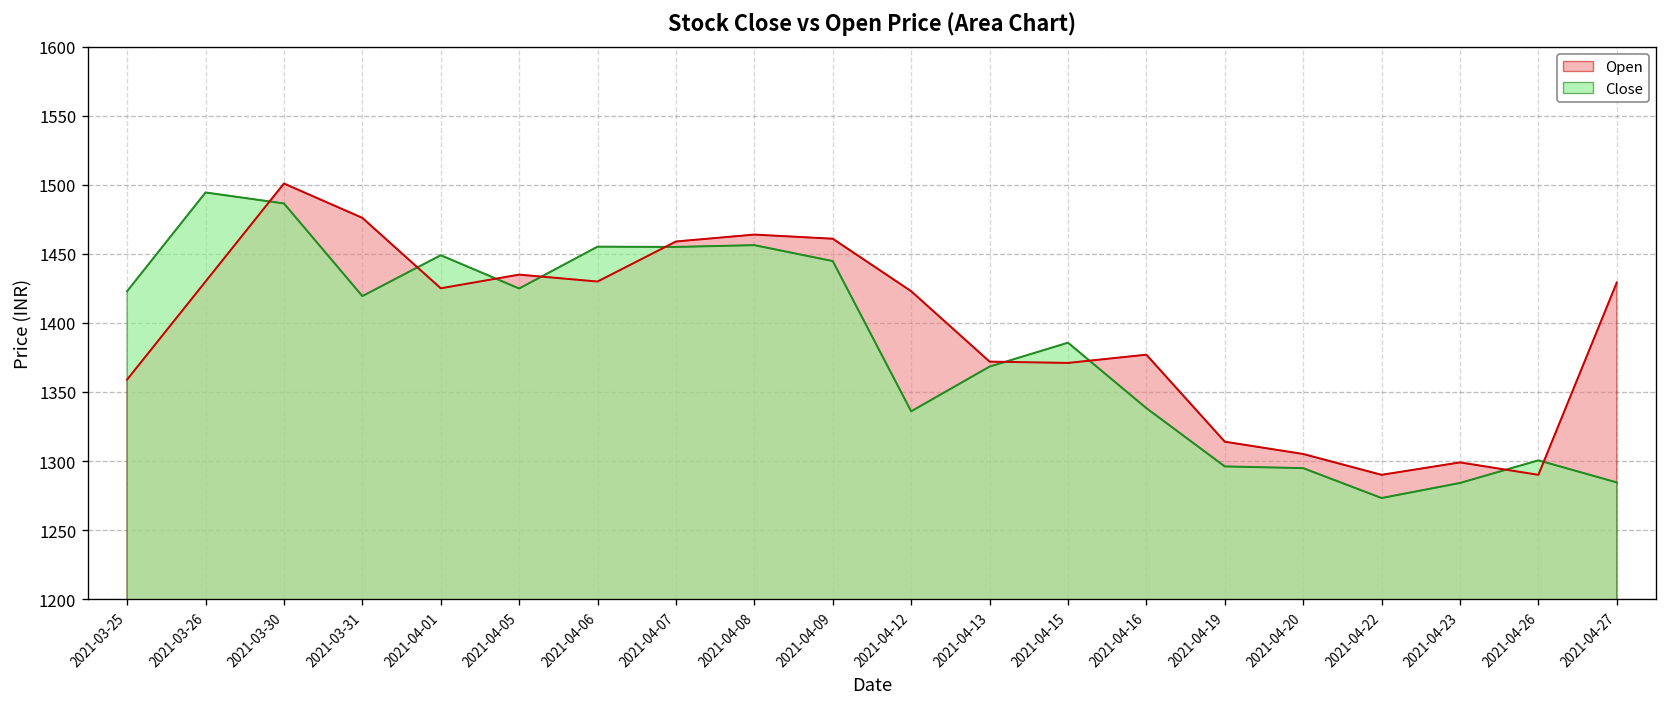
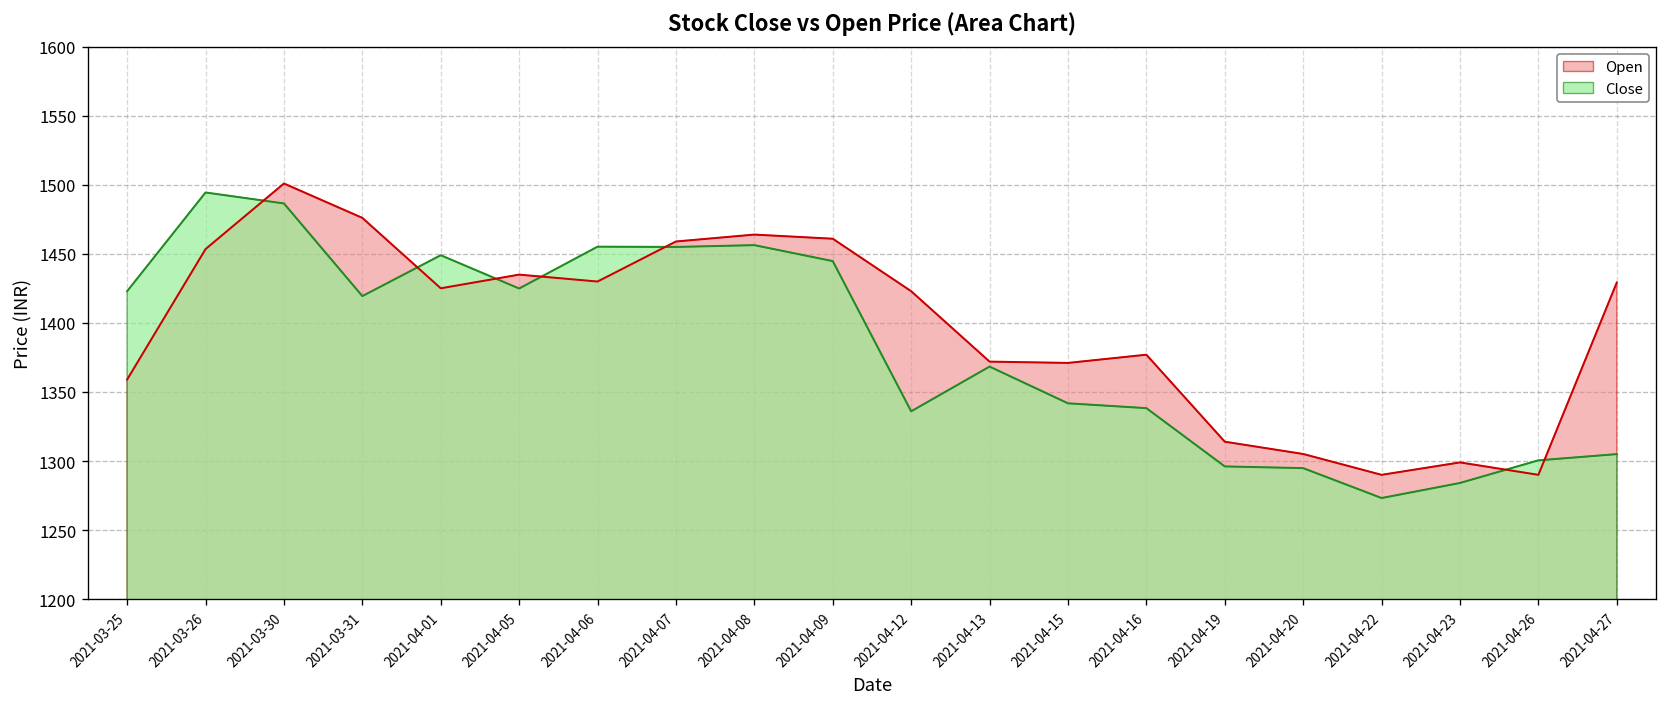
  {
    "Open": {
      "2021-03-25": 1359,
-     "2021-03-26": 1430,
+     "2021-03-26": 1454,
      "2021-03-30": 1501,
      "2021-03-31": 1476,
      "2021-04-01": 1425,
      "2021-04-05": 1435,
      "2021-04-06": 1430,
      "2021-04-07": 1459,
      "2021-04-08": 1464,
      "2021-04-09": 1461,
      "2021-04-12": 1423,
      "2021-04-13": 1372,
      "2021-04-15": 1371,
      "2021-04-16": 1377,
      "2021-04-19": 1314,
      "2021-04-20": 1305,
      "2021-04-22": 1290,
      "2021-04-23": 1299,
      "2021-04-26": 1290,
      "2021-04-27": 1429
    },
    "Close": {
      "2021-03-25": 1423,
      "2021-03-26": 1495,
      "2021-03-30": 1487,
      "2021-03-31": 1419,
      "2021-04-01": 1449,
      "2021-04-05": 1425,
      "2021-04-06": 1455,
      "2021-04-07": 1455,
      "2021-04-08": 1456,
      "2021-04-09": 1445,
      "2021-04-12": 1336,
      "2021-04-13": 1368,
-     "2021-04-15": 1386,
+     "2021-04-15": 1342,
      "2021-04-16": 1338,
      "2021-04-19": 1296,
      "2021-04-20": 1295,
      "2021-04-22": 1273,
      "2021-04-23": 1284,
      "2021-04-26": 1301,
-     "2021-04-27": 1285
+     "2021-04-27": 1305
    }
  }
